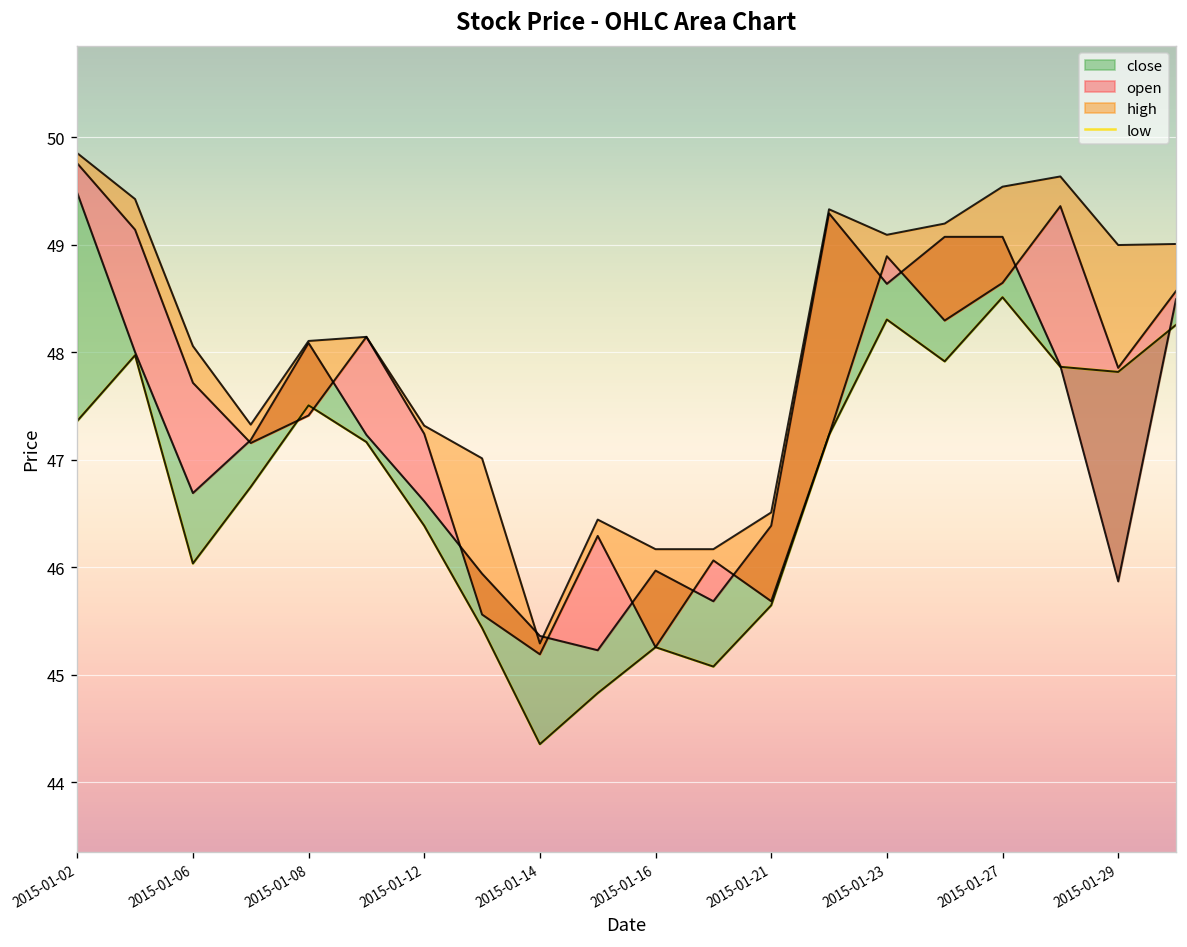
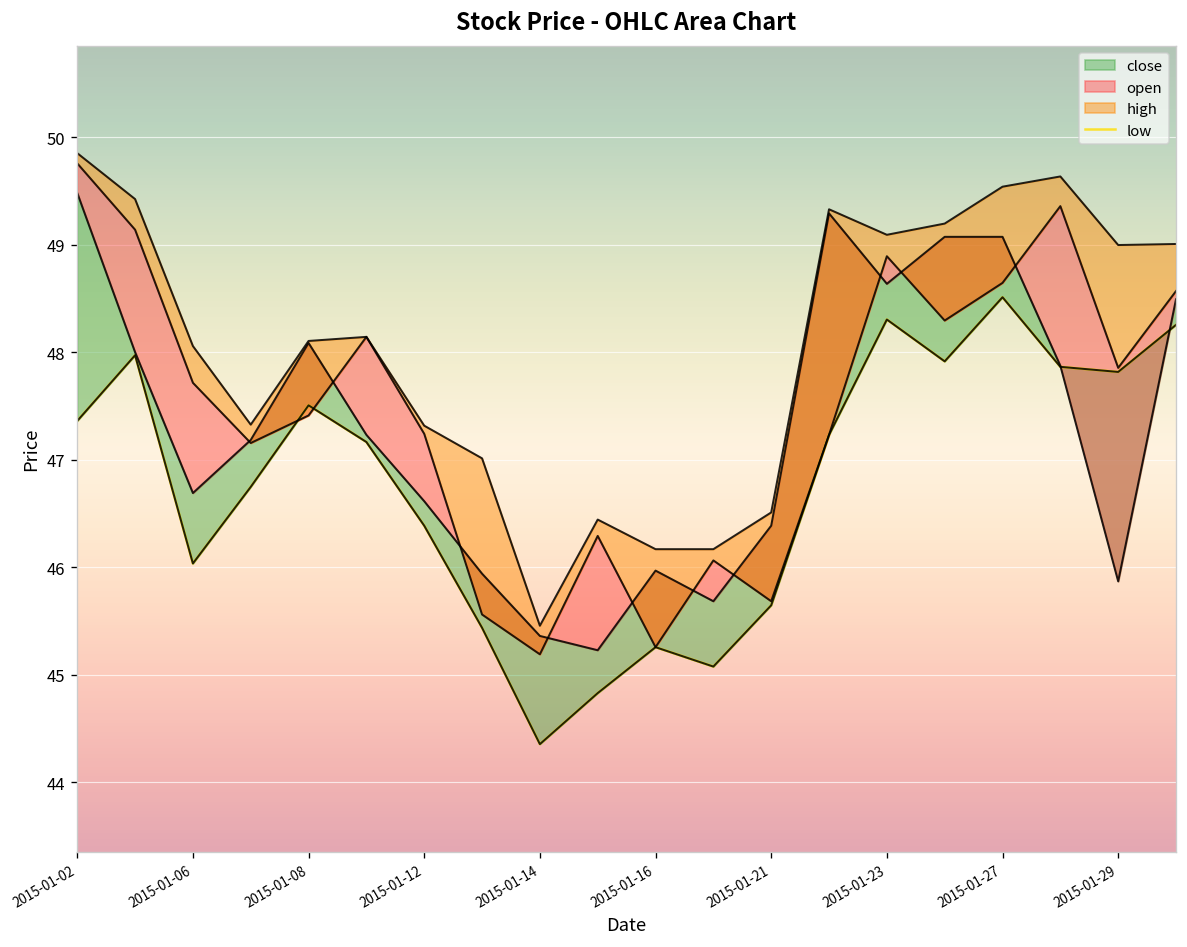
  {
    "low": {
      "2015-01-02": 47.4,
      "2015-01-06": 46.0,
      "2015-01-08": 47.5,
      "2015-01-12": 46.4,
      "2015-01-14": 44.4,
      "2015-01-21": 45.6,
      "2015-01-23": 48.3,
      "2015-01-27": 48.5
    },
    "high": {
      "2015-01-02": 49.9,
      "2015-01-06": 48.1,
      "2015-01-12": 47.3,
-     "2015-01-14": 45.3,
+     "2015-01-14": 45.5,
      "2015-01-16": 46.2,
      "2015-01-21": 46.5,
      "2015-01-23": 49.1,
      "2015-01-27": 49.5,
      "2015-01-29": 49.0
    }
  }
